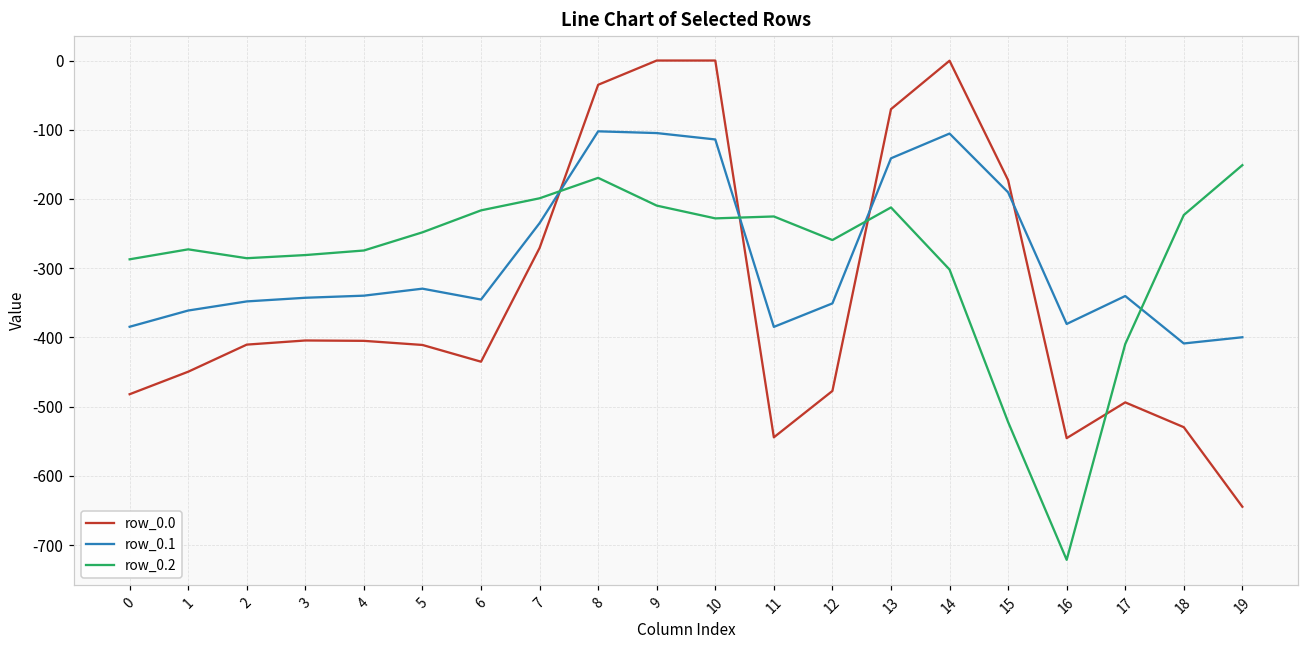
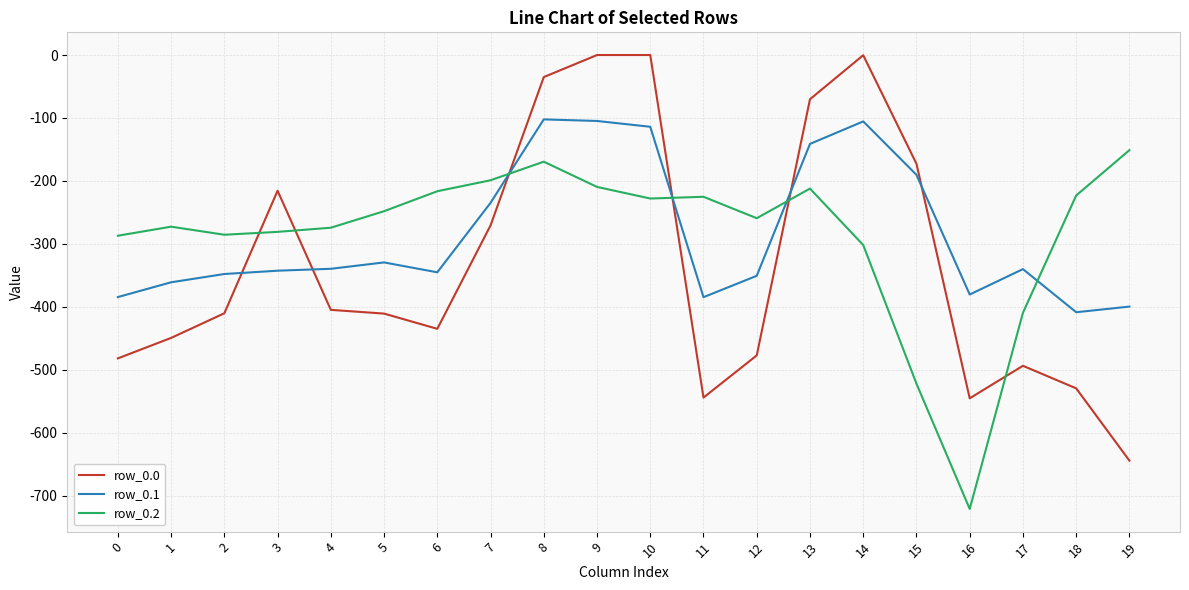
  {
    "row_0.0": {
      "0": -480,
      "1": -450,
      "2": -410,
-     "3": -400,
+     "3": -220,
      "4": -400,
      "5": -410,
      "6": -440,
      "7": -270,
      "8": -40,
      "9": 0,
      "10": 0,
      "11": -540,
      "12": -480,
      "13": -70,
      "14": 0,
      "15": -170,
      "16": -550,
      "17": -490,
      "18": -530,
      "19": -640
    },
    "row_0.1": {
      "0": -380,
      "1": -360,
      "2": -350,
      "3": -340,
      "4": -340,
      "5": -330,
      "6": -350,
      "7": -230,
      "8": -100,
      "9": -100,
      "10": -110,
      "11": -380,
      "12": -350,
      "13": -140,
      "14": -110,
      "15": -190,
      "16": -380,
      "17": -340,
      "18": -410,
      "19": -400
    },
    "row_0.2": {
      "0": -290,
      "1": -270,
      "2": -290,
      "3": -280,
      "4": -270,
      "5": -250,
      "6": -220,
      "7": -200,
      "8": -170,
      "9": -210,
      "10": -230,
      "11": -230,
      "12": -260,
      "13": -210,
      "14": -300,
      "15": -520,
      "16": -720,
      "17": -410,
      "18": -220,
      "19": -150
    }
  }
